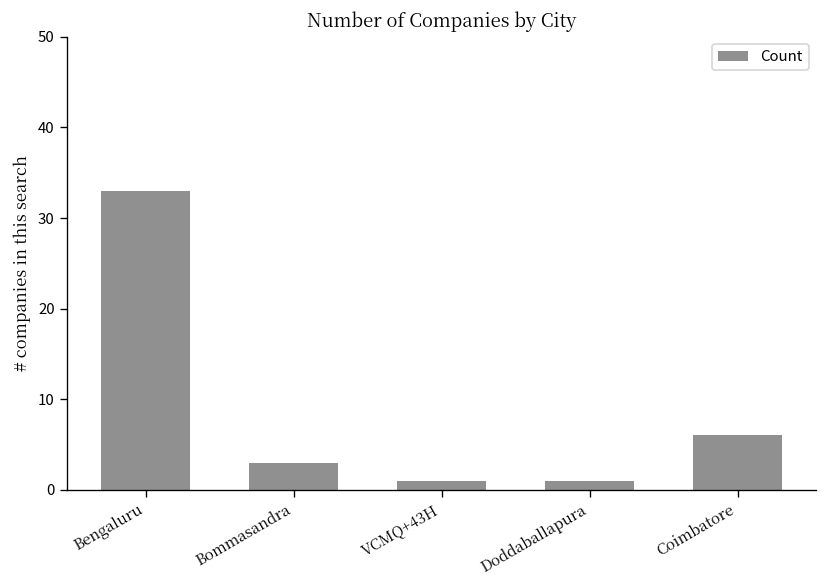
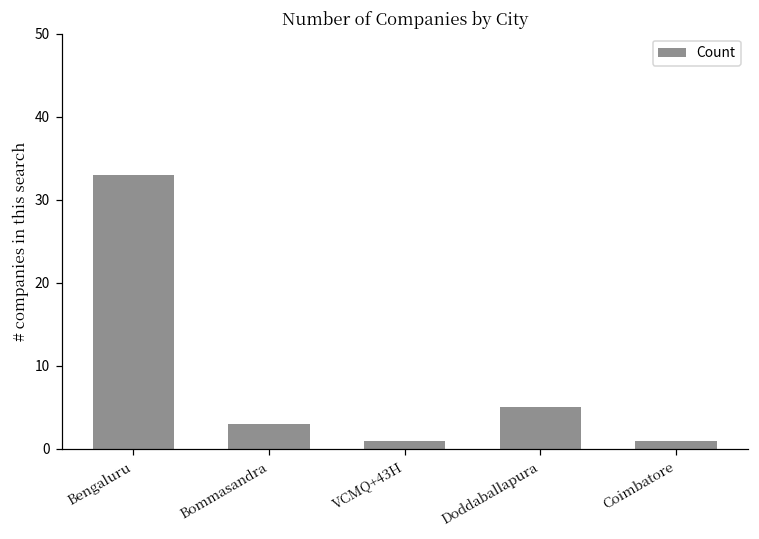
  {
    "Bengaluru": 33,
    "Bommasandra": 3,
    "VCMQ+43H": 1,
-   "Doddaballapura": 1,
-   "Coimbatore": 6
+   "Doddaballapura": 5,
+   "Coimbatore": 1
  }
